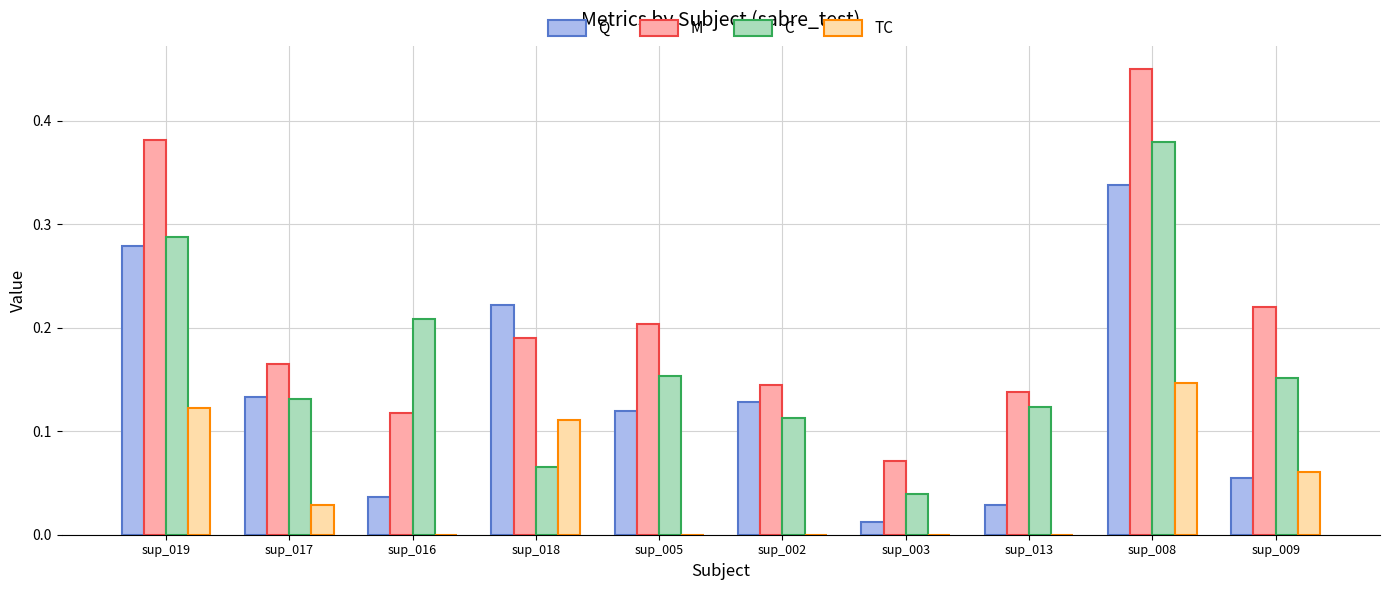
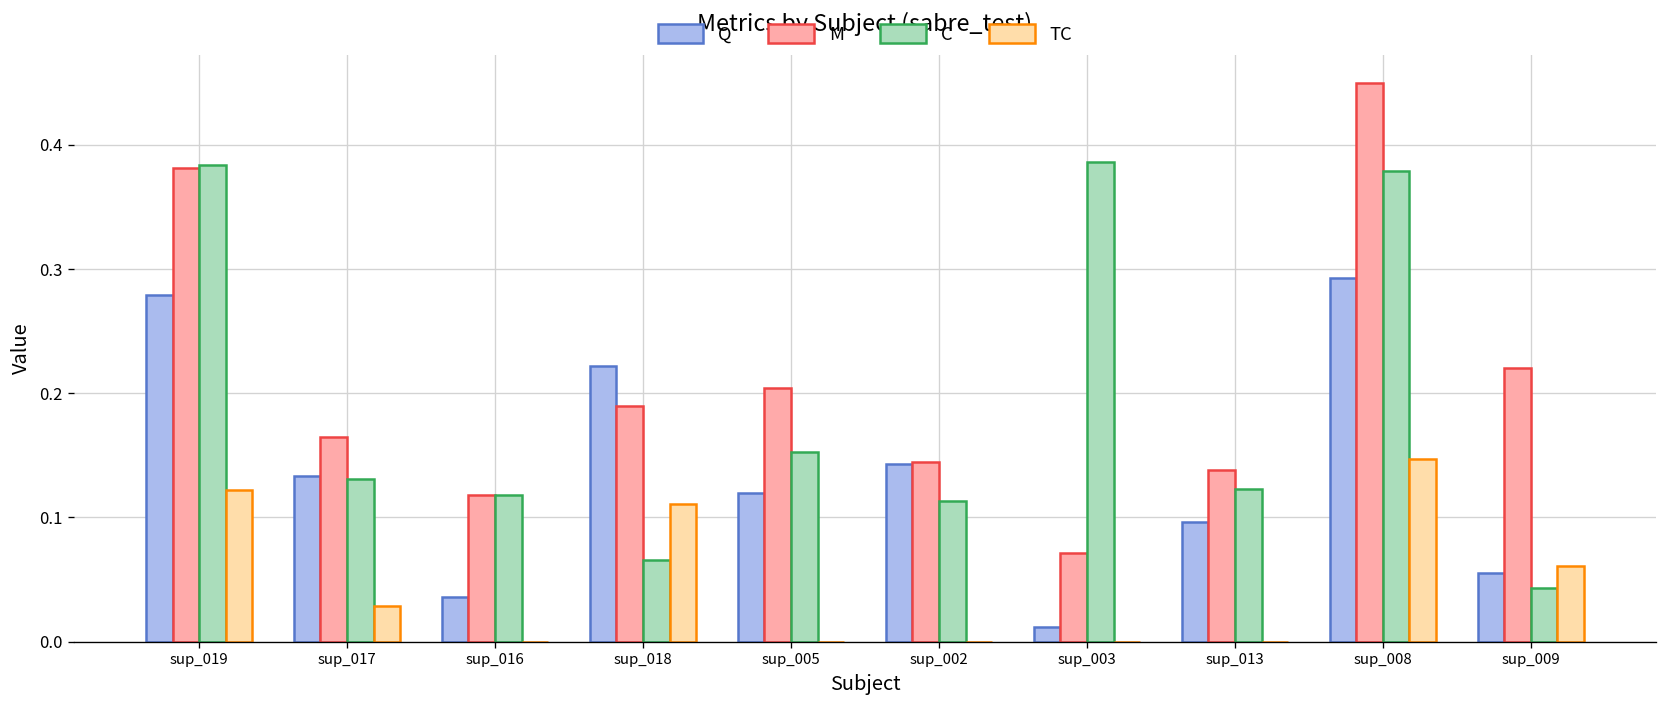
  {
    "Q": {
      "sup_019": 0.279,
      "sup_017": 0.133,
      "sup_016": 0.036,
      "sup_018": 0.222,
      "sup_005": 0.120,
-     "sup_002": 0.128,
+     "sup_002": 0.143,
      "sup_003": 0.012,
-     "sup_013": 0.029,
-     "sup_008": 0.338,
+     "sup_013": 0.096,
+     "sup_008": 0.293,
      "sup_009": 0.055
    },
    "C": {
-     "sup_019": 0.288,
+     "sup_019": 0.384,
      "sup_017": 0.131,
-     "sup_016": 0.208,
+     "sup_016": 0.118,
      "sup_018": 0.066,
      "sup_005": 0.153,
      "sup_002": 0.113,
-     "sup_003": 0.039,
+     "sup_003": 0.386,
      "sup_013": 0.123,
      "sup_008": 0.379,
-     "sup_009": 0.151
+     "sup_009": 0.043
    }
  }
